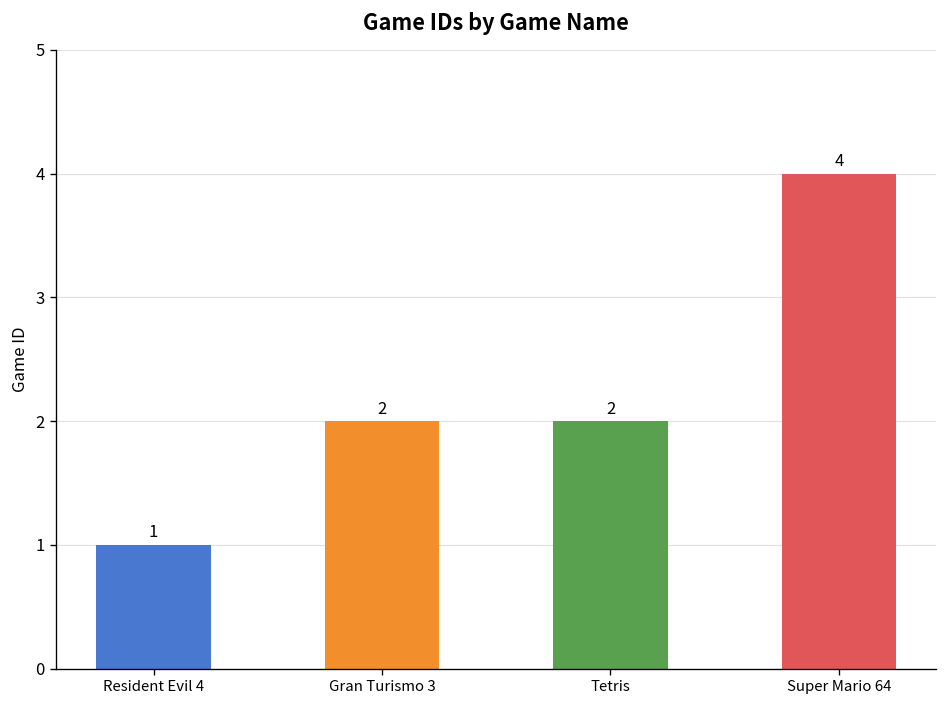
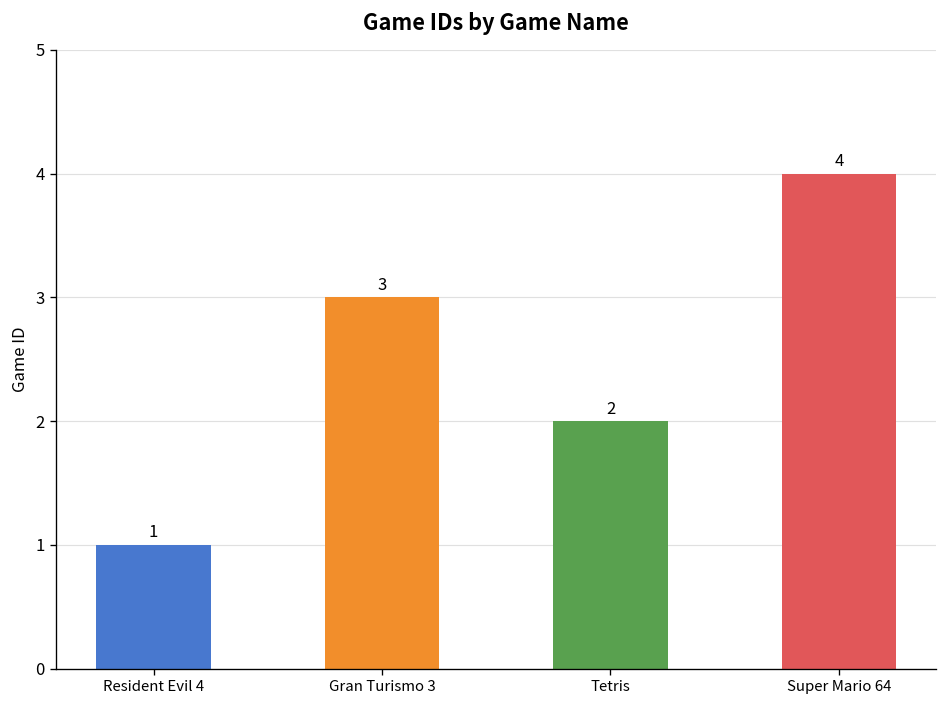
  {
    "Resident Evil 4": 1,
-   "Gran Turismo 3": 2,
+   "Gran Turismo 3": 3,
    "Tetris": 2,
    "Super Mario 64": 4
  }
